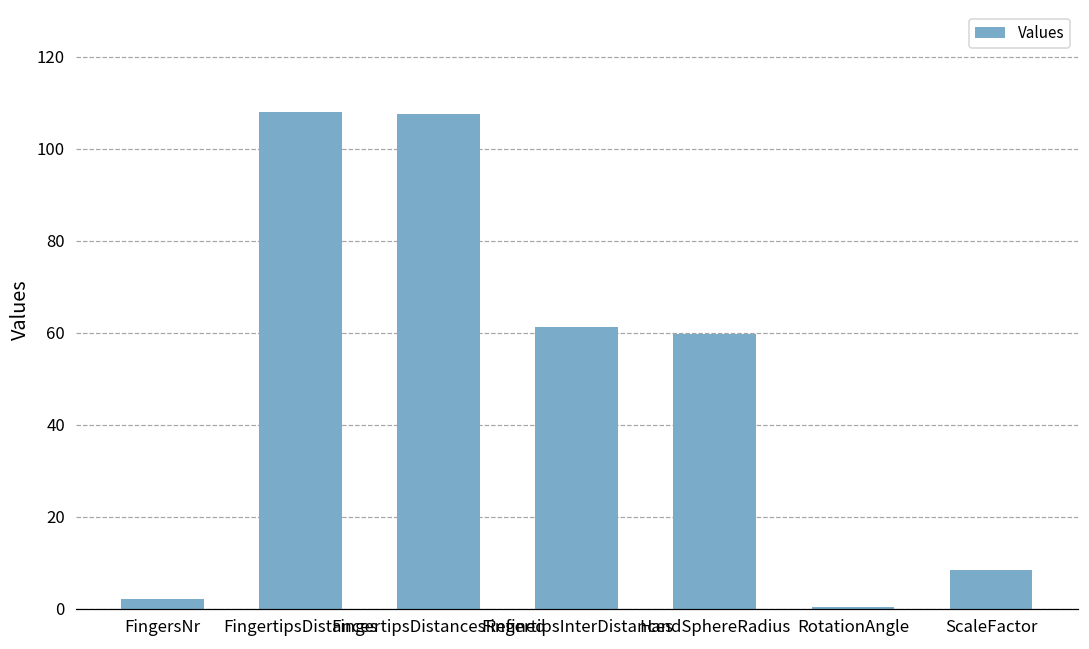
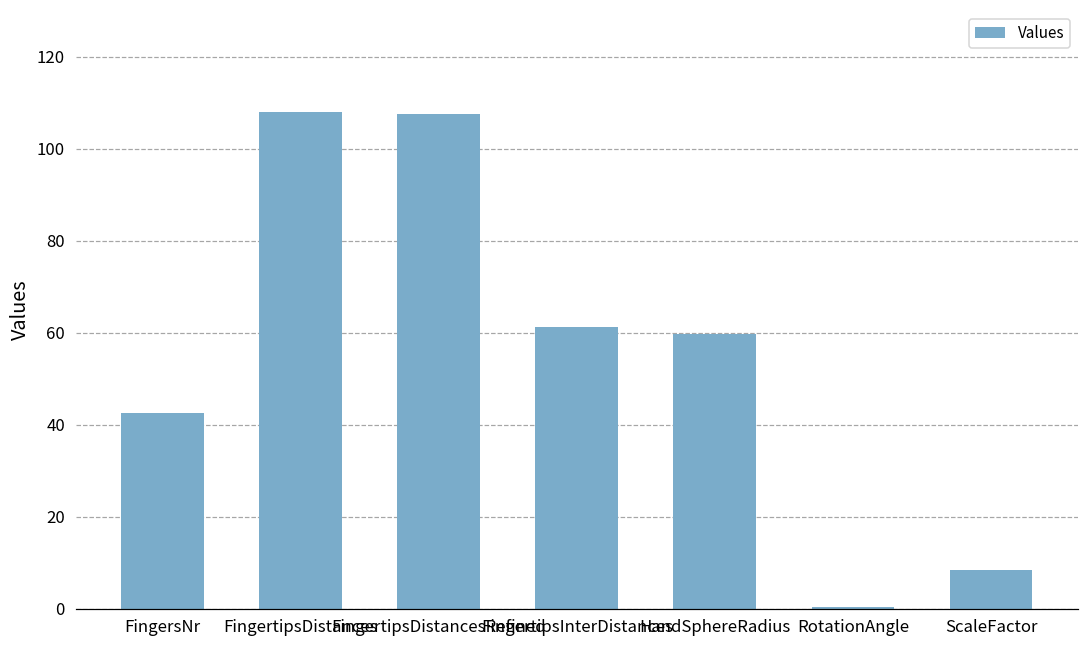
  {
-   "FingersNr": 2,
+   "FingersNr": 43,
    "ScaleFactor": 8
  }
